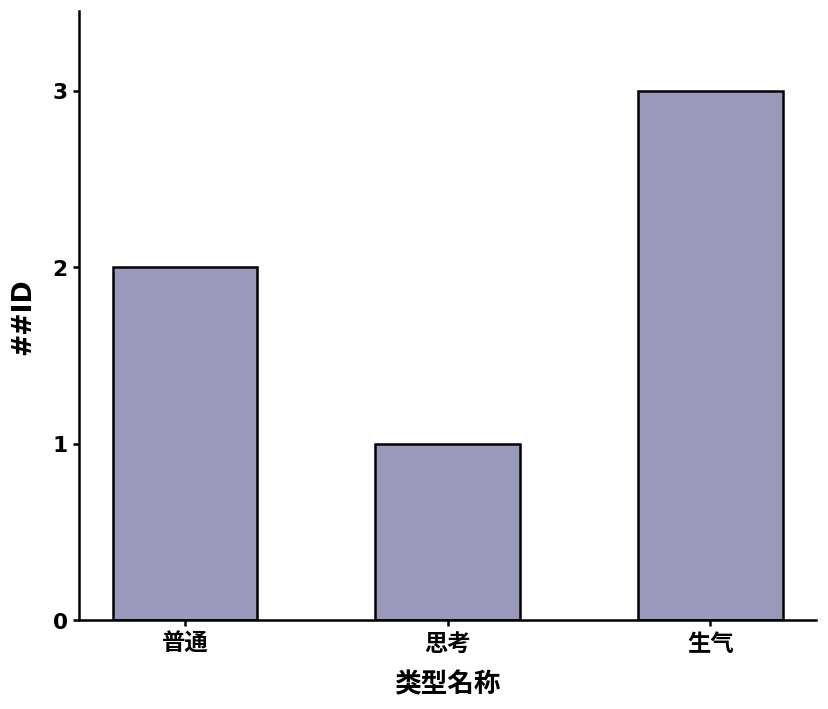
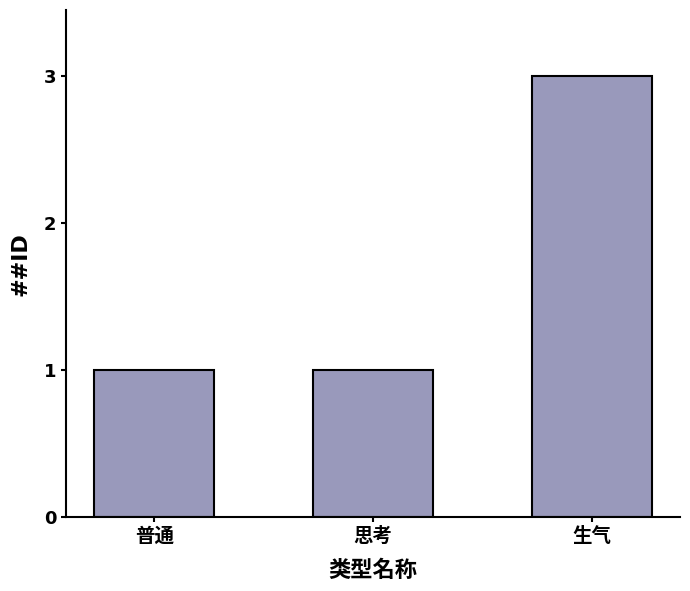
  {
-   "普通": 2,
+   "普通": 1,
    "思考": 1,
    "生气": 3
  }
